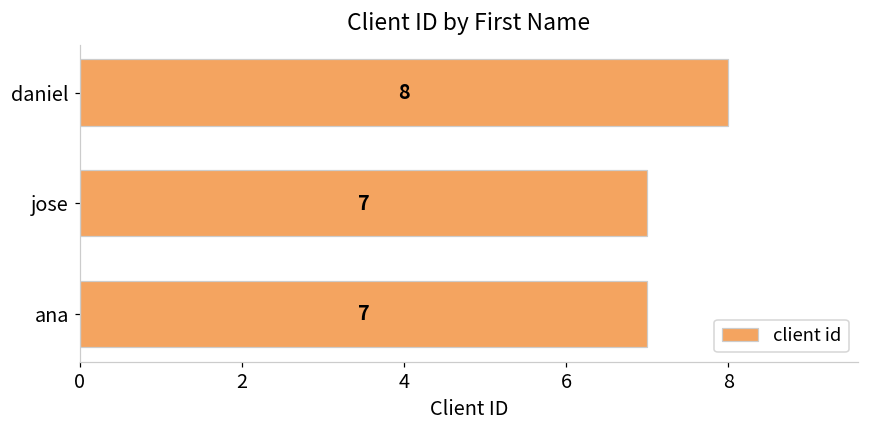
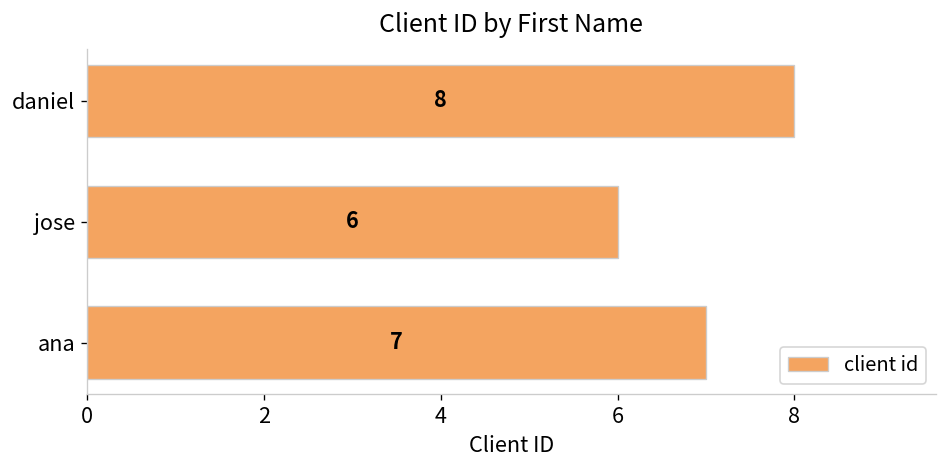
  {
    "daniel": 8,
-   "jose": 7,
+   "jose": 6,
    "ana": 7
  }
